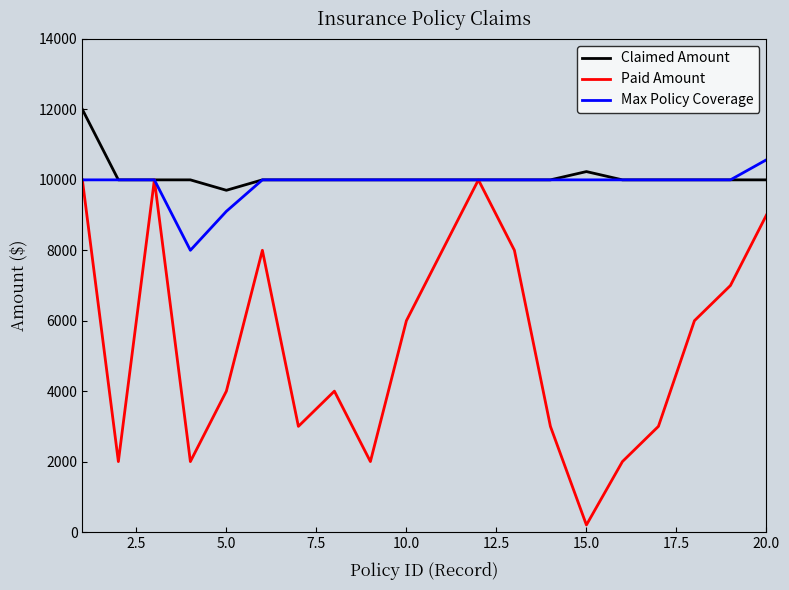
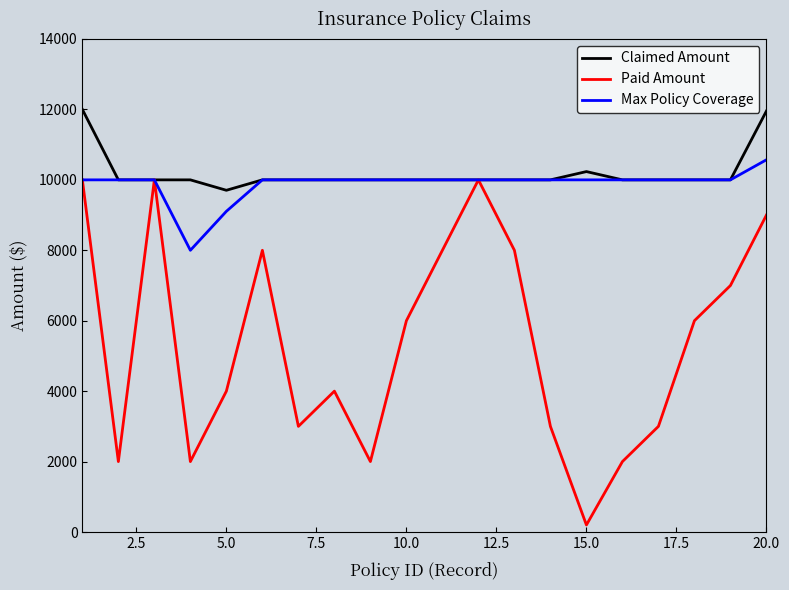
  {
    "Claimed Amount": {
      "5.0": 9700,
      "15.0": 10200,
-     "20.0": 10000
+     "20.0": 12000
    },
    "Paid Amount": {
      "5.0": 4000,
      "10.0": 6000,
      "15.0": 200,
      "20.0": 9000
    },
    "Max Policy Coverage": {
      "5.0": 9100,
      "15.0": 10000,
      "20.0": 10600
    }
  }
